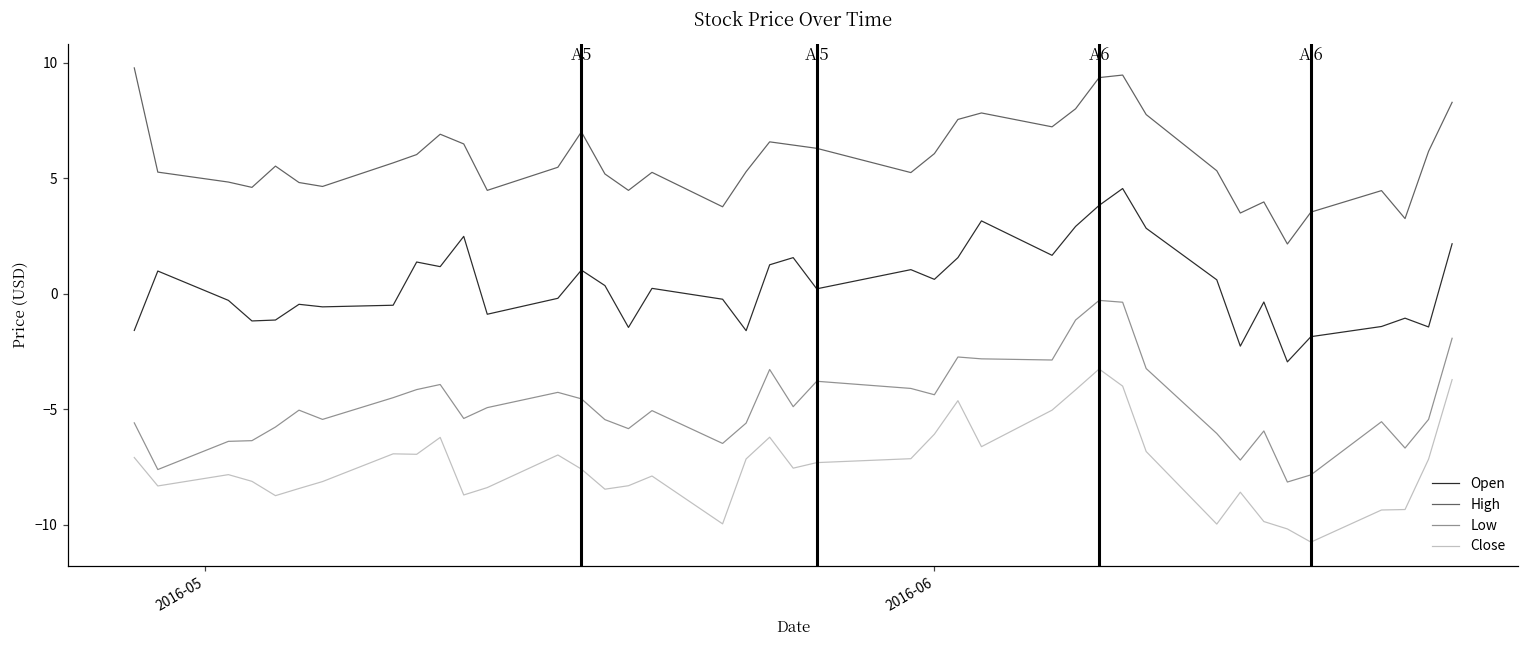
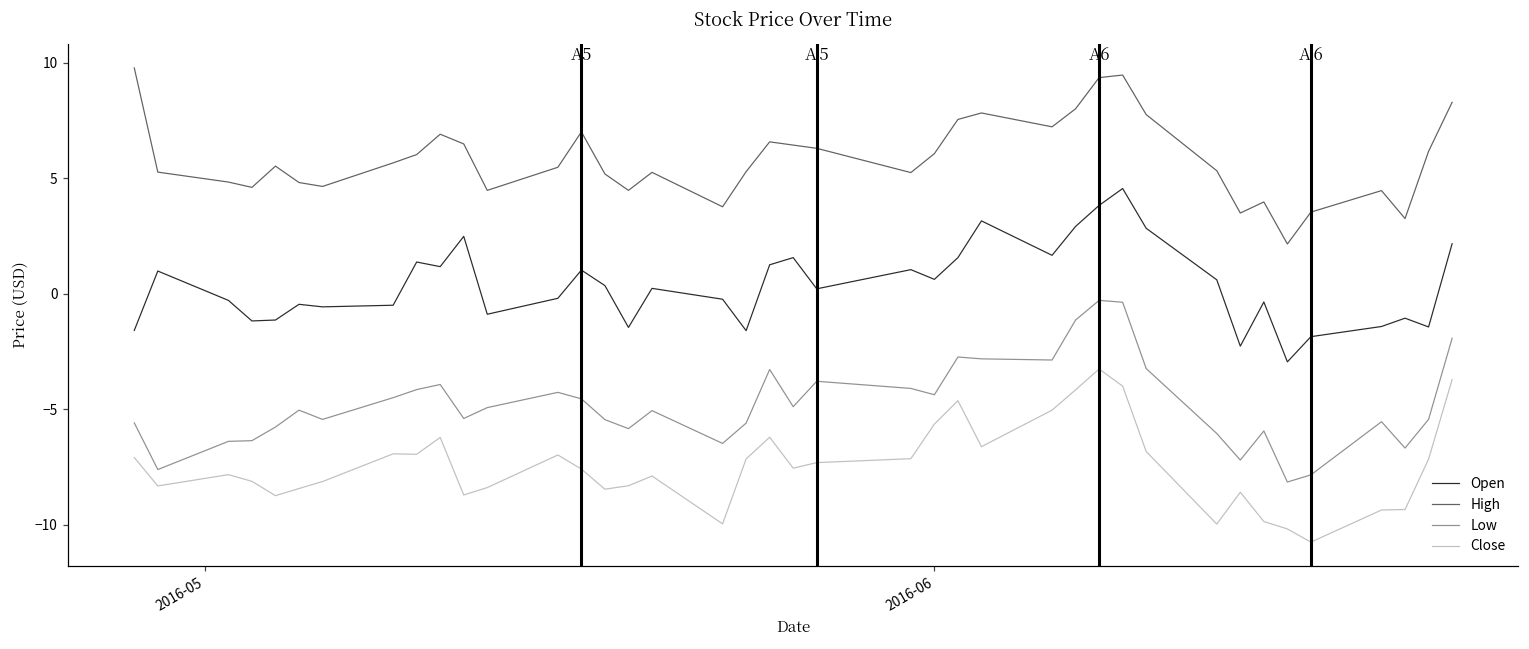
  {
    "Open": {
      "2016-06": 0.6
    },
    "High": {
      "2016-06": 6.1
    },
    "Low": {
      "2016-06": -4.4
    },
    "Close": {
-     "2016-06": -6.1
+     "2016-06": -5.6
    }
  }
